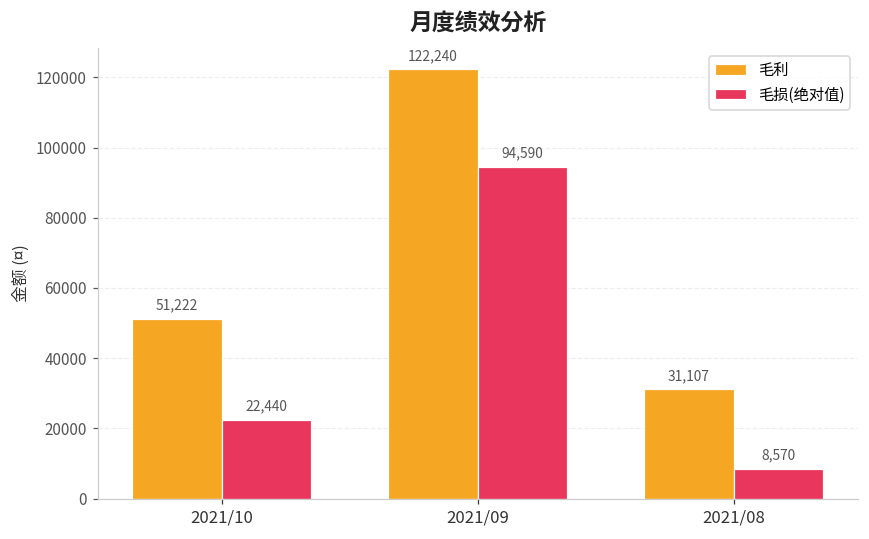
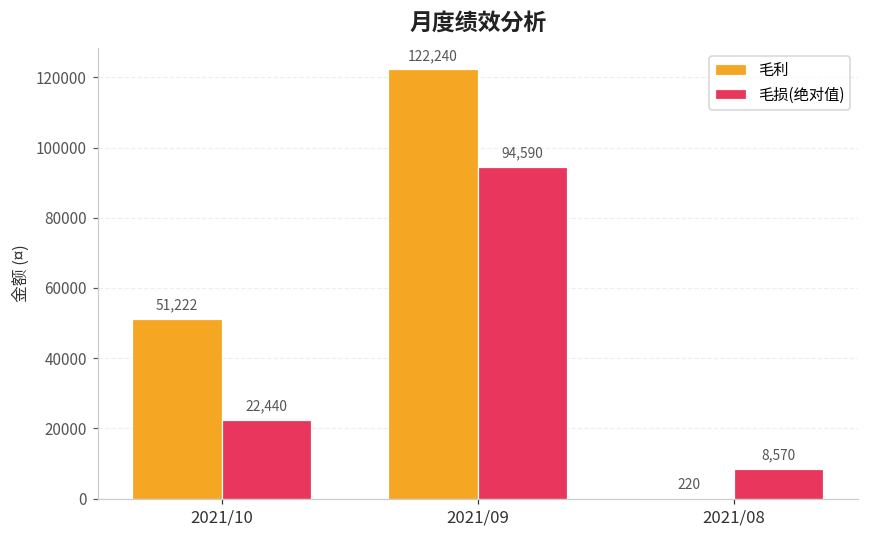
  {
    "毛利": {
      "2021/10": "51,222",
      "2021/09": "122,240",
-     "2021/08": "31,107"
+     "2021/08": "220"
    },
    "毛损(绝对值)": {
      "2021/10": "22,440",
      "2021/09": "94,590",
      "2021/08": "8,570"
    }
  }
